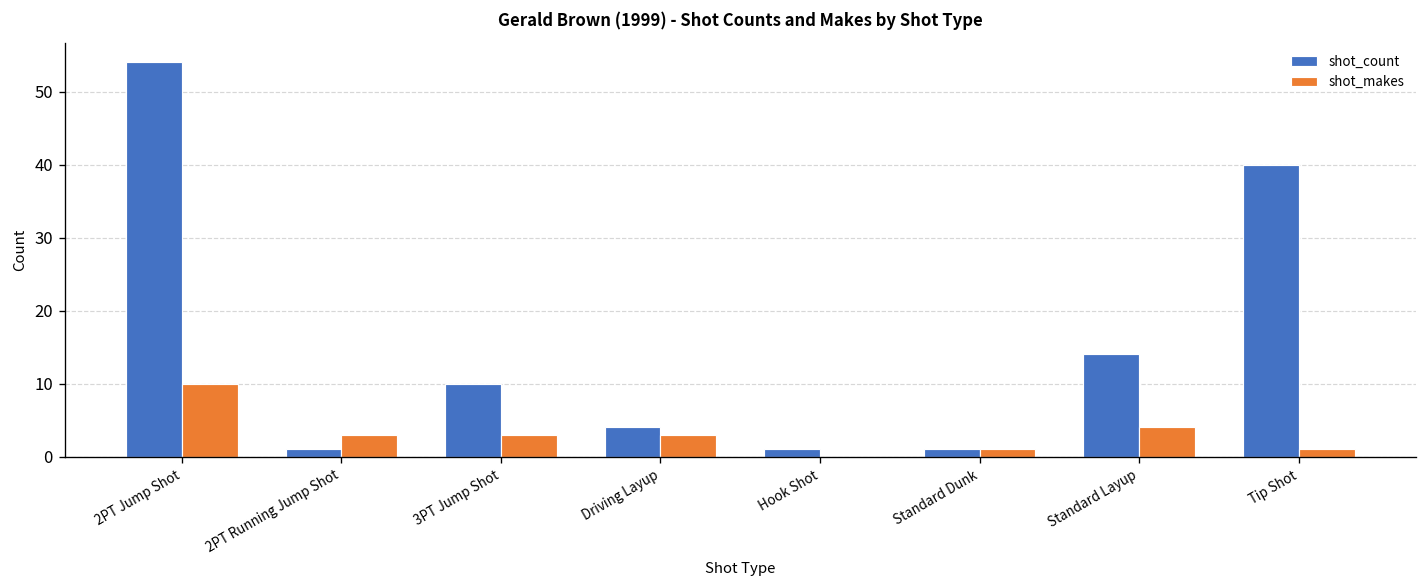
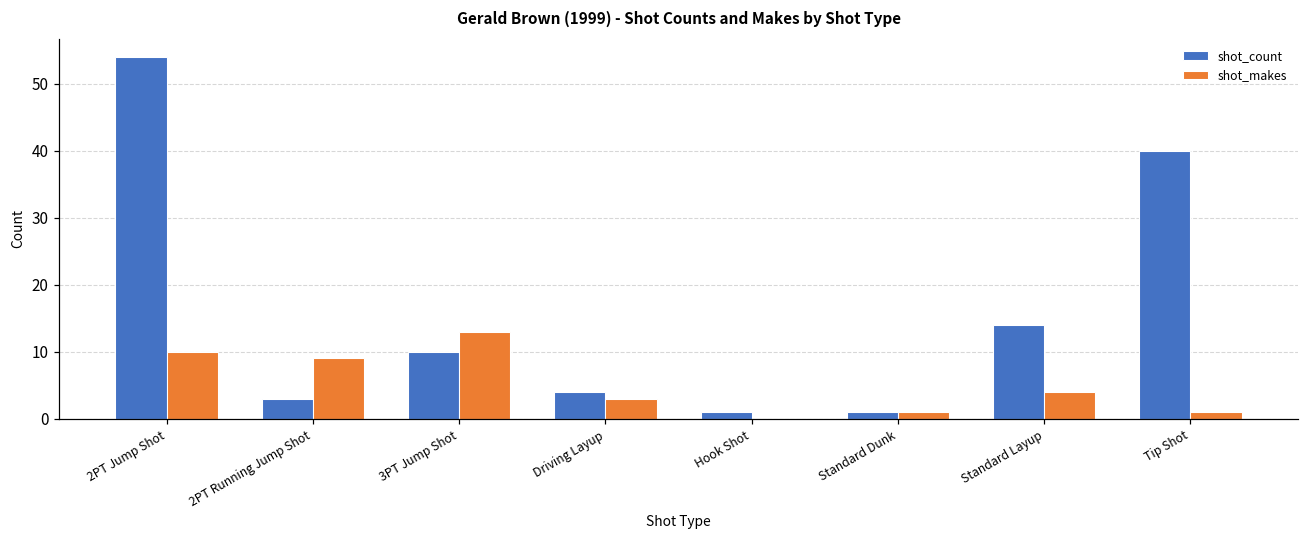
  {
    "shot_count": {
      "2PT Jump Shot": 54,
-     "2PT Running Jump Shot": 1,
+     "2PT Running Jump Shot": 3,
      "3PT Jump Shot": 10,
      "Driving Layup": 4,
      "Hook Shot": 1,
      "Standard Dunk": 1,
      "Standard Layup": 14,
      "Tip Shot": 40
    },
    "shot_makes": {
      "2PT Jump Shot": 10,
-     "2PT Running Jump Shot": 3,
-     "3PT Jump Shot": 3,
+     "2PT Running Jump Shot": 9,
+     "3PT Jump Shot": 13,
      "Driving Layup": 3,
      "Hook Shot": 0,
      "Standard Dunk": 1,
      "Standard Layup": 4,
      "Tip Shot": 1
    }
  }
